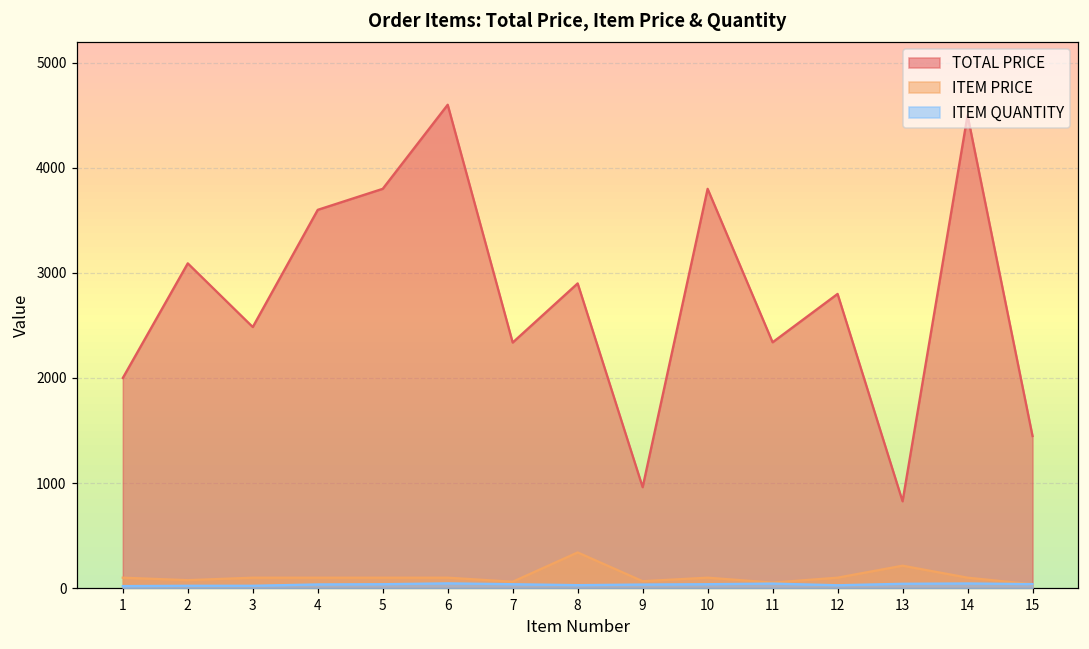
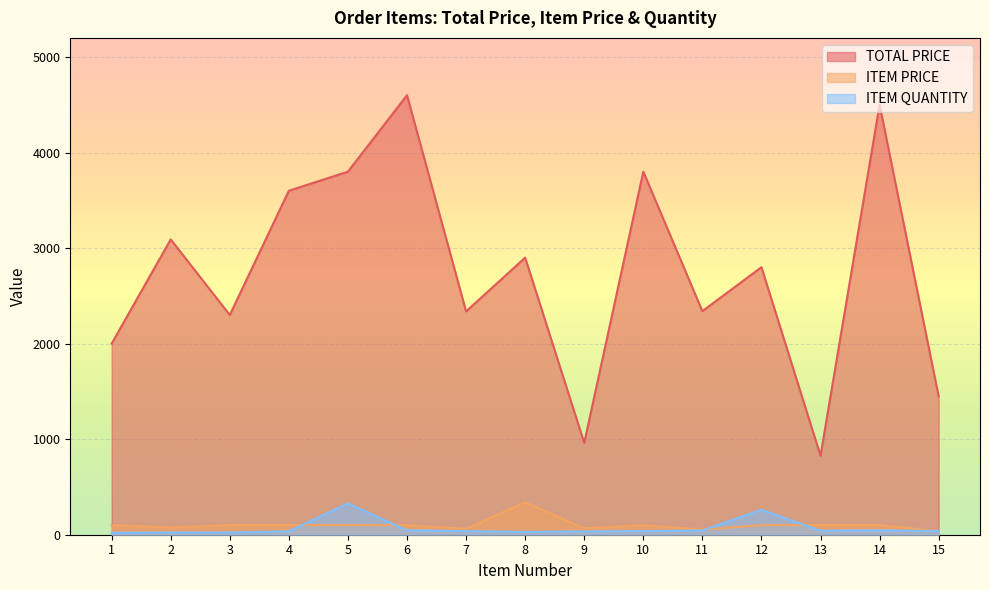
  {
    "TOTAL PRICE": {
      "1": 2000,
      "2": 3100,
-     "3": 2500,
+     "3": 2300,
      "4": 3600,
      "5": 3800,
      "6": 4600,
      "7": 2300,
      "8": 2900,
      "9": 1000,
      "10": 3800,
      "11": 2300,
      "12": 2800,
      "13": 800,
      "15": 1400
    },
    "ITEM PRICE": {
      "1": 100,
      "2": 100,
      "3": 100,
      "4": 100,
      "5": 100,
      "6": 100,
      "8": 300,
      "9": 100,
      "10": 100,
      "12": 100,
-     "13": 200,
+     "13": 100,
      "14": 100
    },
    "ITEM QUANTITY": {
      "1": 0,
      "2": 0,
      "3": 0,
      "4": 0,
-     "5": 0,
+     "5": 300,
      "6": 0,
      "8": 0,
      "9": 0,
      "10": 0,
-     "12": 0,
+     "12": 300,
      "13": 0,
      "14": 0
    }
  }
